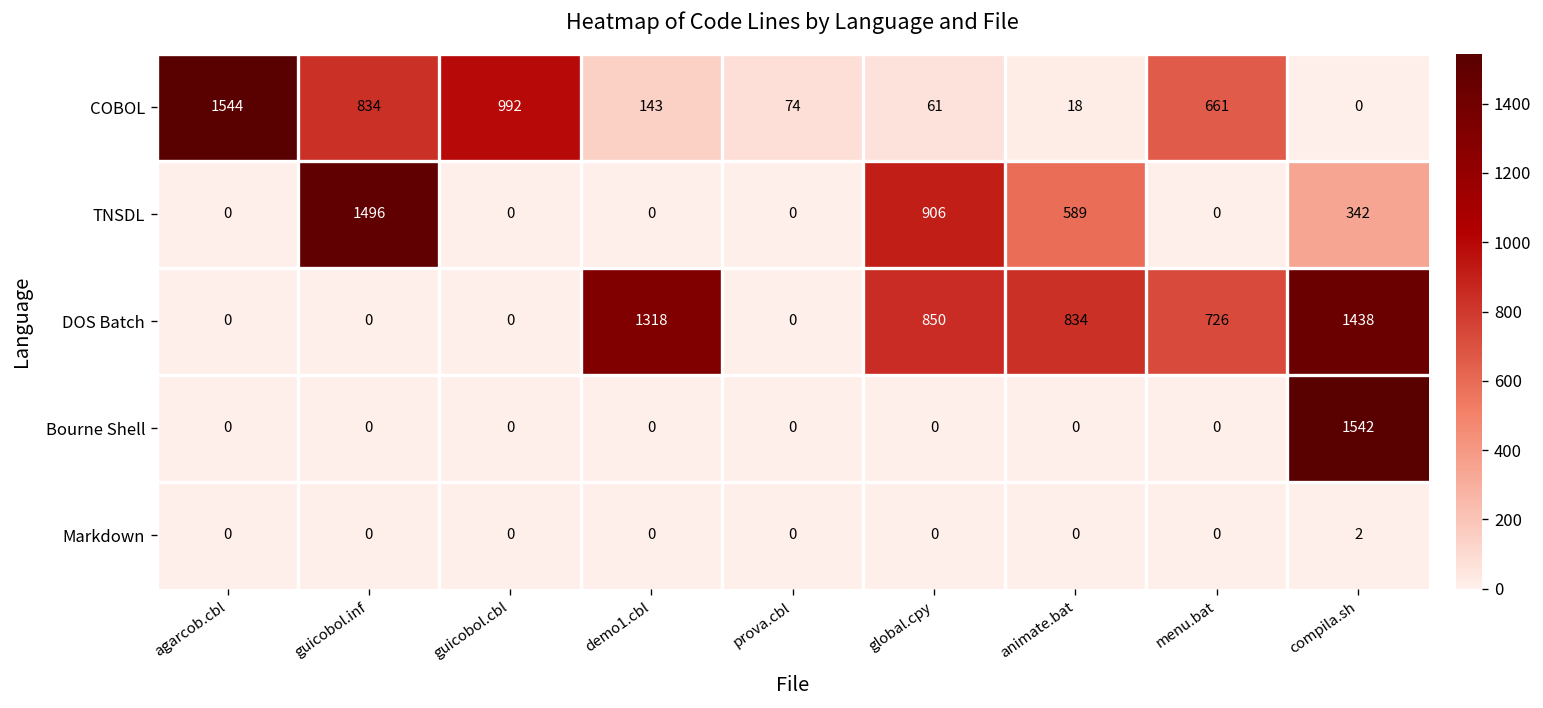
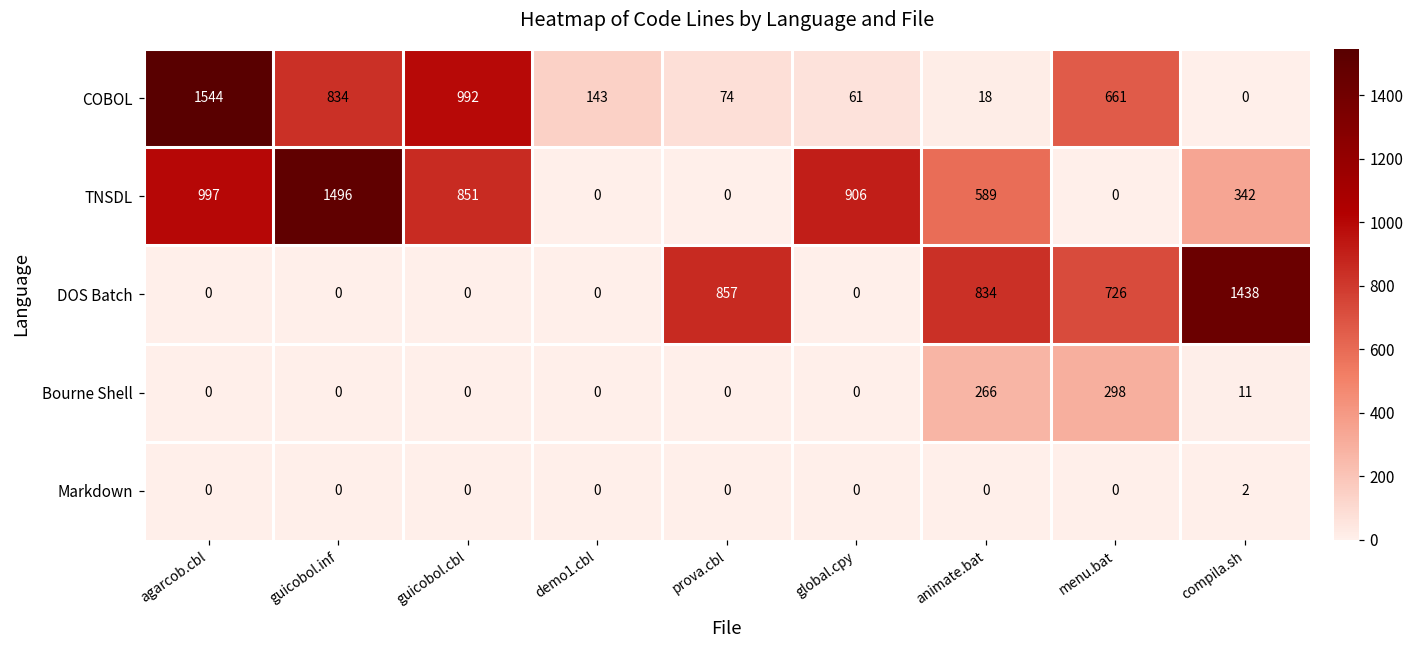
  {
    "COBOL": {
      "agarcob.cbl": 1544,
      "guicobol.inf": 834,
      "guicobol.cbl": 992,
      "demo1.cbl": 143,
      "prova.cbl": 74,
      "global.cpy": 61,
      "animate.bat": 18,
      "menu.bat": 661,
      "compila.sh": 0
    },
    "TNSDL": {
-     "agarcob.cbl": 0,
+     "agarcob.cbl": 997,
      "guicobol.inf": 1496,
-     "guicobol.cbl": 0,
+     "guicobol.cbl": 851,
      "demo1.cbl": 0,
      "prova.cbl": 0,
      "global.cpy": 906,
      "animate.bat": 589,
      "menu.bat": 0,
      "compila.sh": 342
    },
    "DOS Batch": {
      "agarcob.cbl": 0,
      "guicobol.inf": 0,
      "guicobol.cbl": 0,
-     "demo1.cbl": 1318,
-     "prova.cbl": 0,
-     "global.cpy": 850,
+     "demo1.cbl": 0,
+     "prova.cbl": 857,
+     "global.cpy": 0,
      "animate.bat": 834,
      "menu.bat": 726,
      "compila.sh": 1438
    },
    "Bourne Shell": {
      "agarcob.cbl": 0,
      "guicobol.inf": 0,
      "guicobol.cbl": 0,
      "demo1.cbl": 0,
      "prova.cbl": 0,
      "global.cpy": 0,
-     "animate.bat": 0,
-     "menu.bat": 0,
-     "compila.sh": 1542
+     "animate.bat": 266,
+     "menu.bat": 298,
+     "compila.sh": 11
    },
    "Markdown": {
      "agarcob.cbl": 0,
      "guicobol.inf": 0,
      "guicobol.cbl": 0,
      "demo1.cbl": 0,
      "prova.cbl": 0,
      "global.cpy": 0,
      "animate.bat": 0,
      "menu.bat": 0,
      "compila.sh": 2
    }
  }
